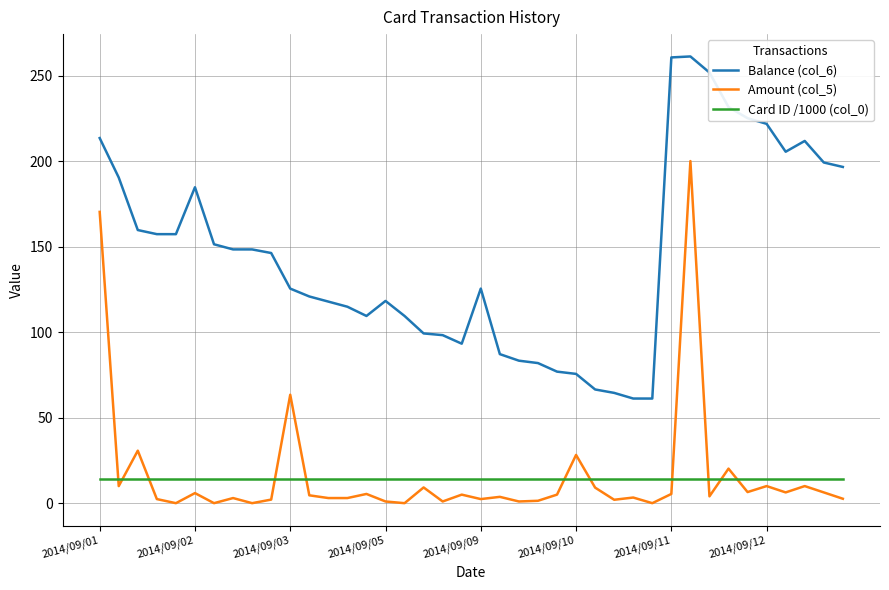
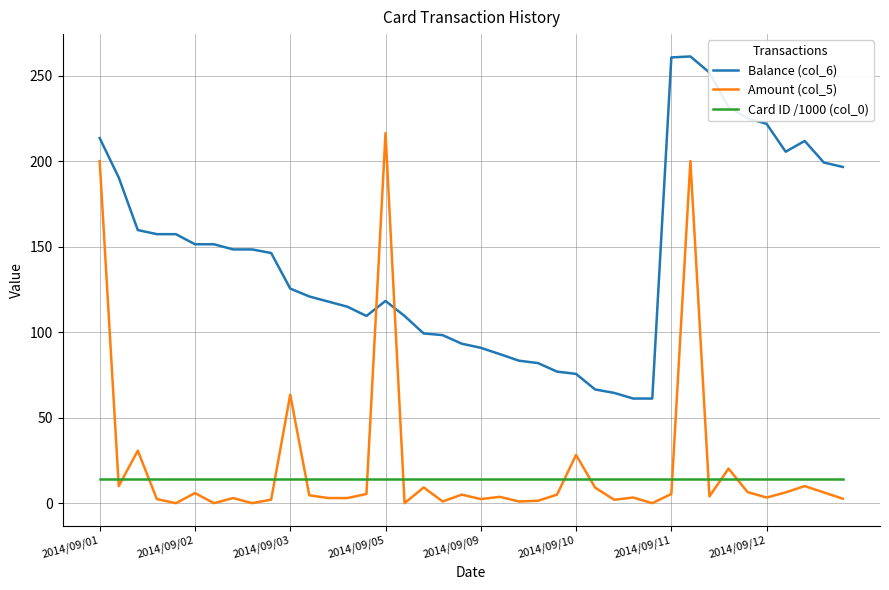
  {
    "Balance (col_6)": {
      "2014/09/01": 213,
-     "2014/09/02": 185,
+     "2014/09/02": 151,
      "2014/09/03": 125,
      "2014/09/05": 118,
-     "2014/09/09": 125,
+     "2014/09/09": 91,
      "2014/09/10": 76,
      "2014/09/11": 261,
      "2014/09/12": 222
    },
    "Amount (col_5)": {
-     "2014/09/01": 170,
+     "2014/09/01": 200,
      "2014/09/02": 6,
      "2014/09/03": 63,
-     "2014/09/05": 1,
+     "2014/09/05": 216,
      "2014/09/09": 2,
      "2014/09/10": 28,
      "2014/09/11": 5,
-     "2014/09/12": 10
+     "2014/09/12": 3
    },
    "Card ID /1000 (col_0)": {
      "2014/09/01": 14,
      "2014/09/02": 14,
      "2014/09/03": 14,
      "2014/09/05": 14,
      "2014/09/09": 14,
      "2014/09/10": 14,
      "2014/09/11": 14,
      "2014/09/12": 14
    }
  }
